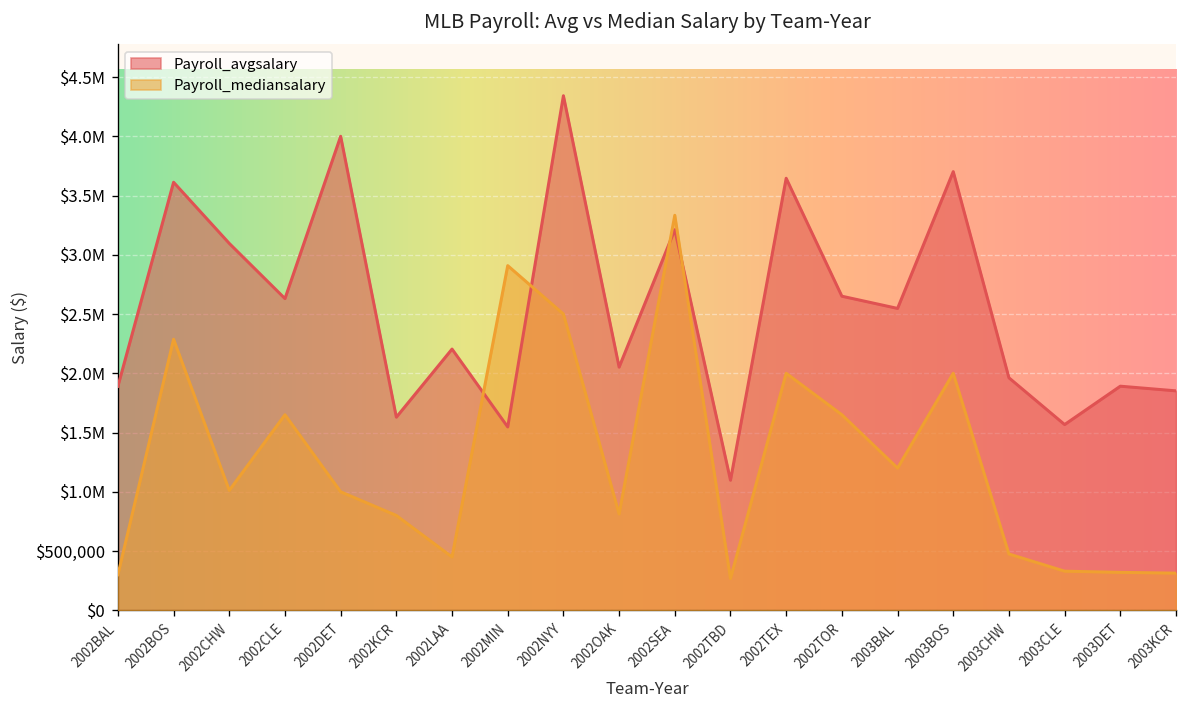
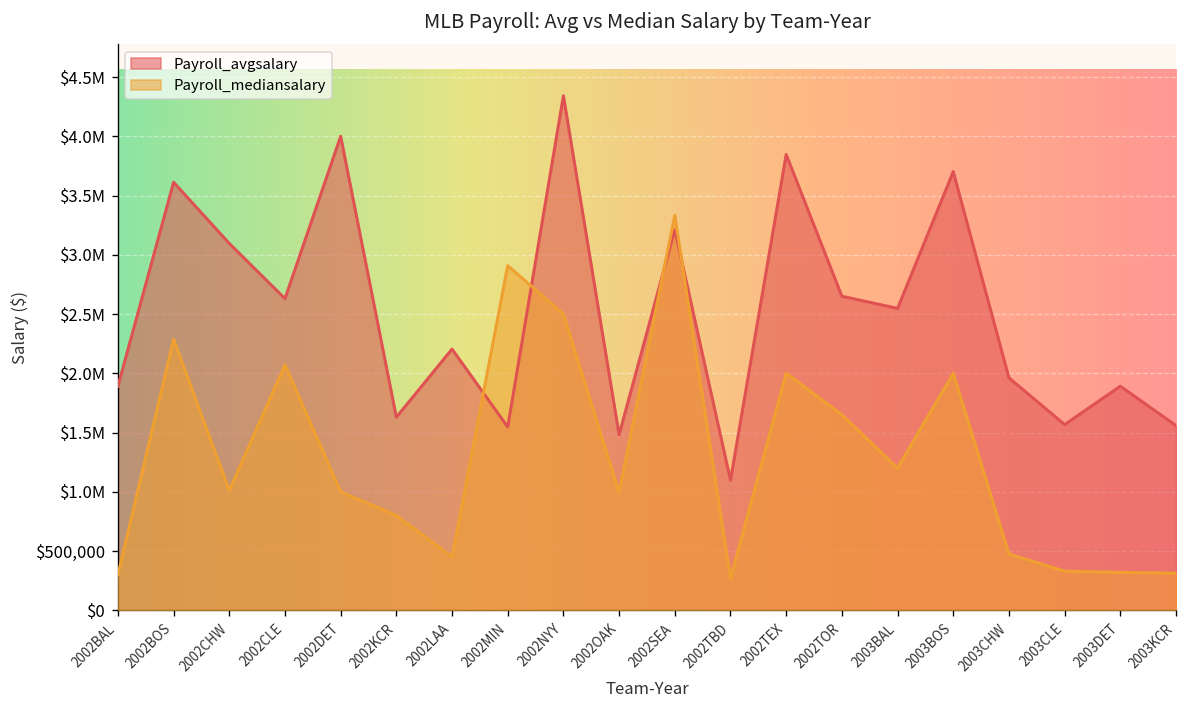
  {
    "Payroll_avgsalary": {
      "2002BAL": "$1,900,000",
      "2002BOS": "$3,600,000",
      "2002CHW": "$3,100,000",
      "2002CLE": "$2,600,000",
      "2002DET": "$4,000,000",
      "2002KCR": "$1,600,000",
      "2002LAA": "$2,200,000",
      "2002MIN": "$1,500,000",
      "2002NYY": "$4,300,000",
-     "2002OAK": "$2,100,000",
+     "2002OAK": "$1,500,000",
      "2002SEA": "$3,200,000",
      "2002TBD": "$1,100,000",
-     "2002TEX": "$3,600,000",
+     "2002TEX": "$3,800,000",
      "2002TOR": "$2,700,000",
      "2003BAL": "$2,500,000",
      "2003BOS": "$3,700,000",
      "2003CHW": "$2,000,000",
      "2003CLE": "$1,600,000",
      "2003DET": "$1,900,000",
-     "2003KCR": "$1,900,000"
+     "2003KCR": "$1,600,000"
    },
    "Payroll_mediansalary": {
      "2002BAL": "$300,000",
      "2002BOS": "$2,300,000",
      "2002CHW": "$1,000,000",
-     "2002CLE": "$1,700,000",
+     "2002CLE": "$2,100,000",
      "2002DET": "$1,000,000",
      "2002KCR": "$800,000",
      "2002LAA": "$500,000",
      "2002MIN": "$2,900,000",
      "2002NYY": "$2,500,000",
-     "2002OAK": "$800,000",
+     "2002OAK": "$1,000,000",
      "2002SEA": "$3,300,000",
      "2002TBD": "$300,000",
      "2002TEX": "$2,000,000",
      "2002TOR": "$1,700,000",
      "2003BAL": "$1,200,000",
      "2003BOS": "$2,000,000",
      "2003CHW": "$500,000",
      "2003CLE": "$300,000",
      "2003DET": "$300,000",
      "2003KCR": "$300,000"
    }
  }
